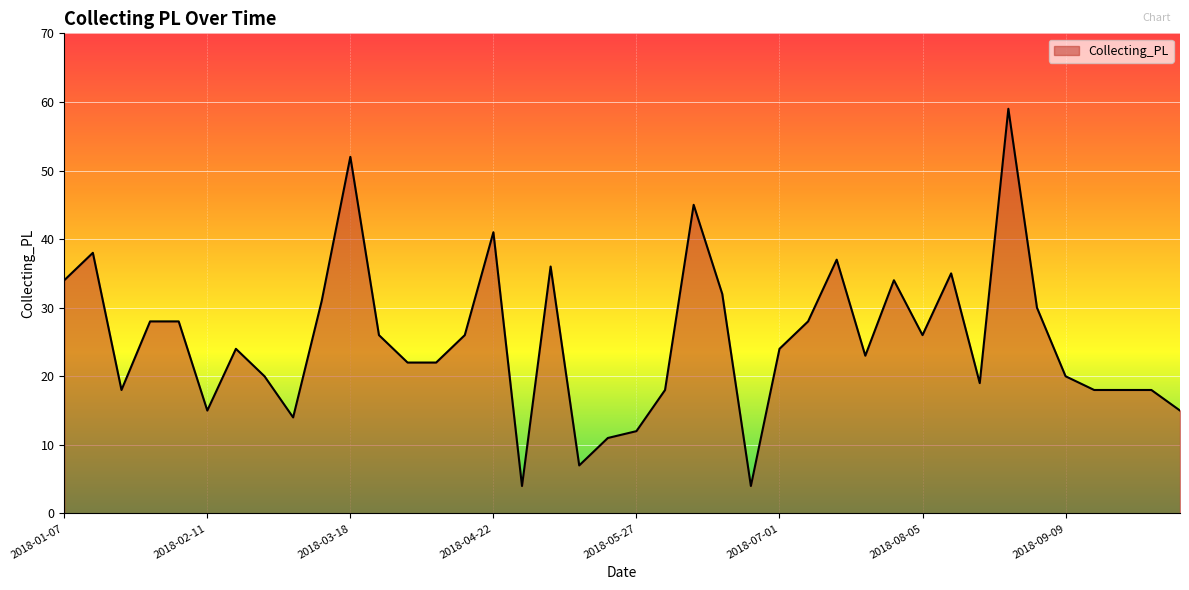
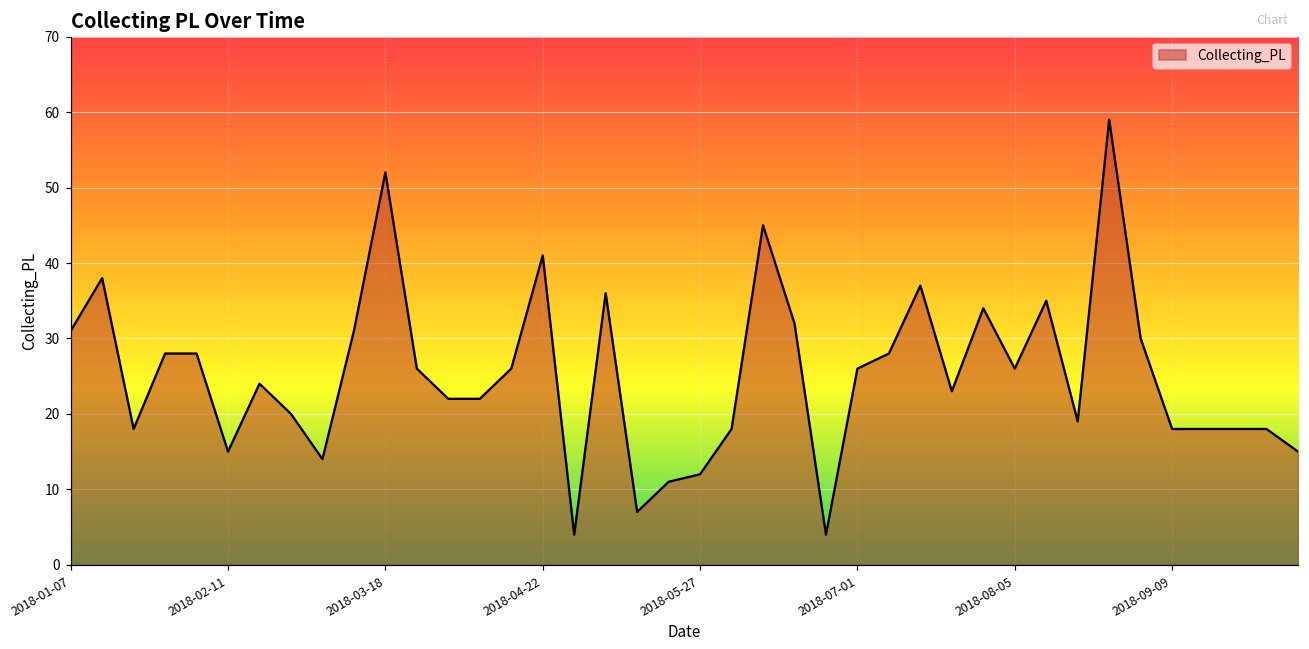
  {
-   "2018-01-07": 34,
+   "2018-01-07": 31,
    "2018-02-11": 15,
    "2018-03-18": 52,
    "2018-04-22": 41,
    "2018-05-27": 12,
-   "2018-07-01": 24,
+   "2018-07-01": 26,
    "2018-08-05": 26,
-   "2018-09-09": 20
+   "2018-09-09": 18
  }
